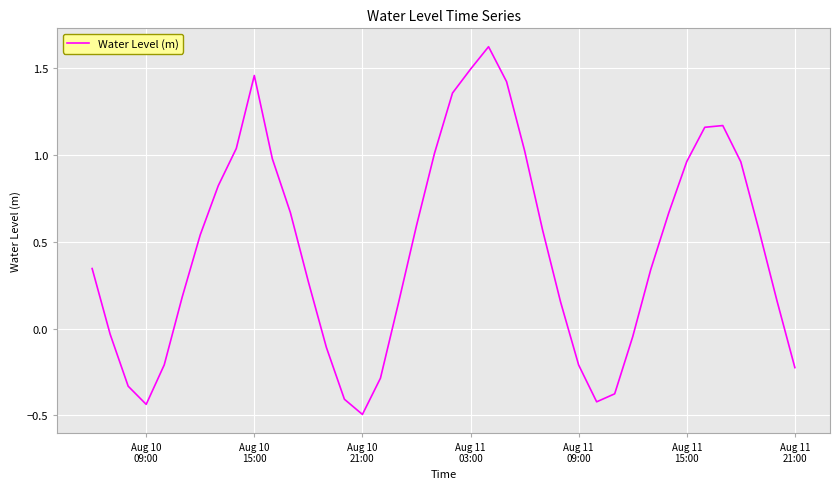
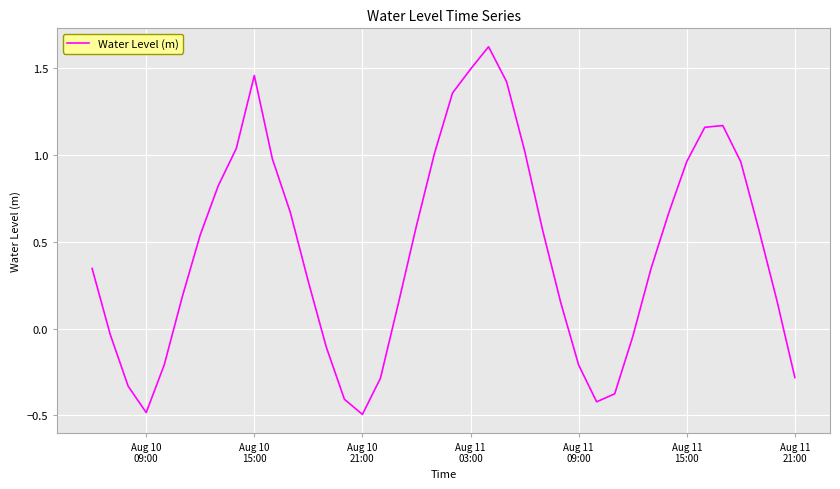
  {
-   "Aug 10 09:00": -0.44,
+   "Aug 10 09:00": -0.48,
    "Aug 10 15:00": 1.46,
    "Aug 10 21:00": -0.49,
    "Aug 11 03:00": 1.49,
    "Aug 11 09:00": -0.21,
    "Aug 11 15:00": 0.96,
-   "Aug 11 21:00": -0.22
+   "Aug 11 21:00": -0.28
  }
